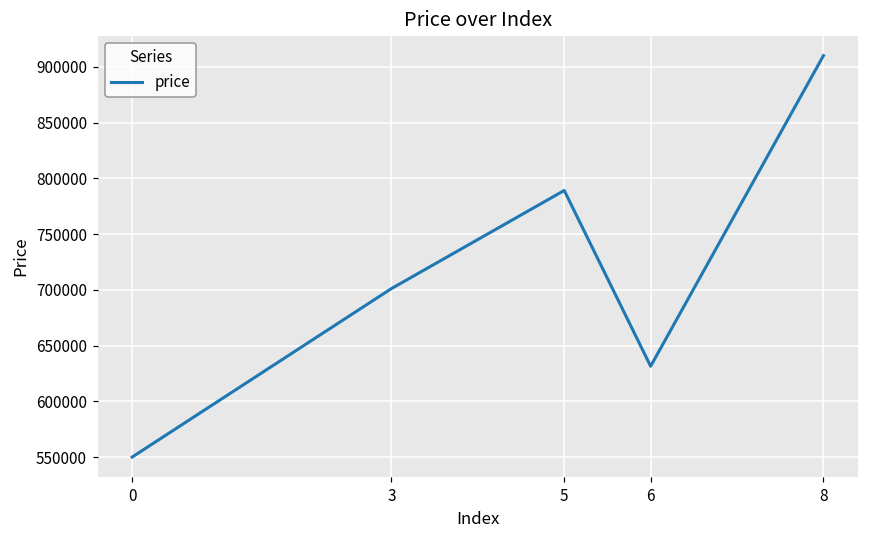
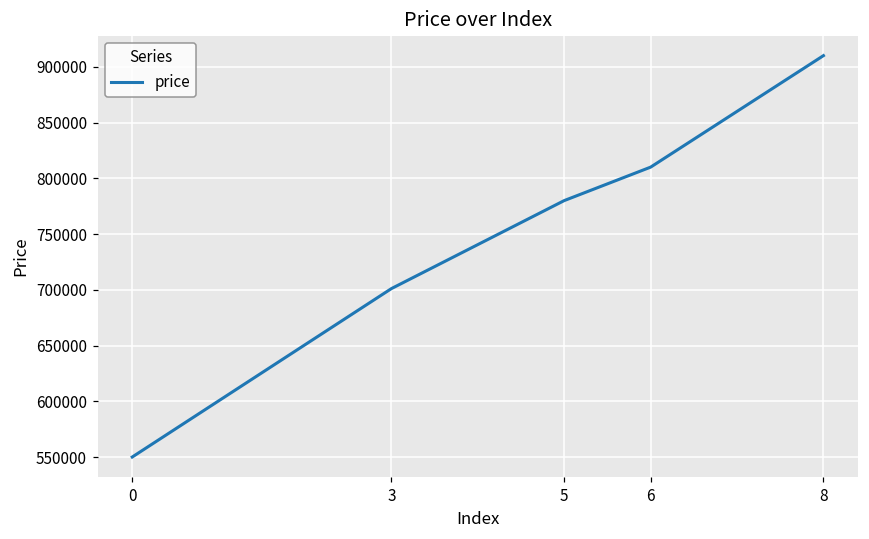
  {
    "0": 550000,
    "3": 701000,
-   "5": 789000,
-   "6": 631000,
+   "5": 780000,
+   "6": 810000,
    "8": 910000
  }
